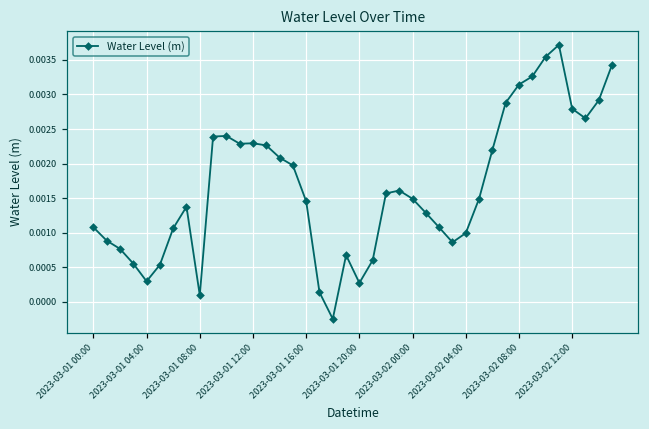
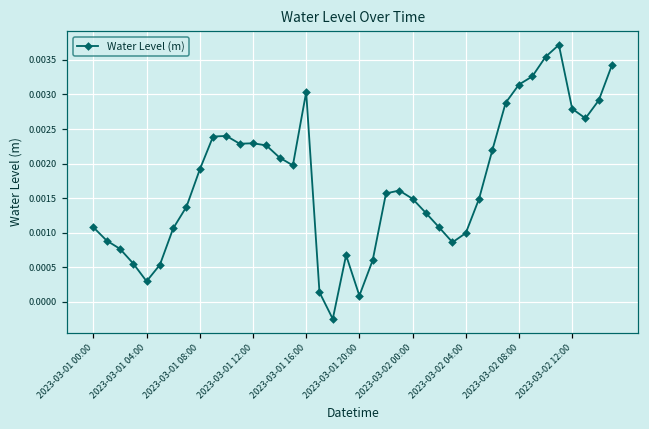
  {
    "2023-03-01 00:00": 0.0011,
    "2023-03-01 04:00": 0.0003,
-   "2023-03-01 08:00": 0.0001,
+   "2023-03-01 08:00": 0.0019,
    "2023-03-01 12:00": 0.0023,
-   "2023-03-01 16:00": 0.0015,
-   "2023-03-01 20:00": 0.0003,
+   "2023-03-01 16:00": 0.0030,
+   "2023-03-01 20:00": 0.0001,
    "2023-03-02 00:00": 0.0015,
    "2023-03-02 04:00": 0.0010,
    "2023-03-02 08:00": 0.0031,
    "2023-03-02 12:00": 0.0028
  }
